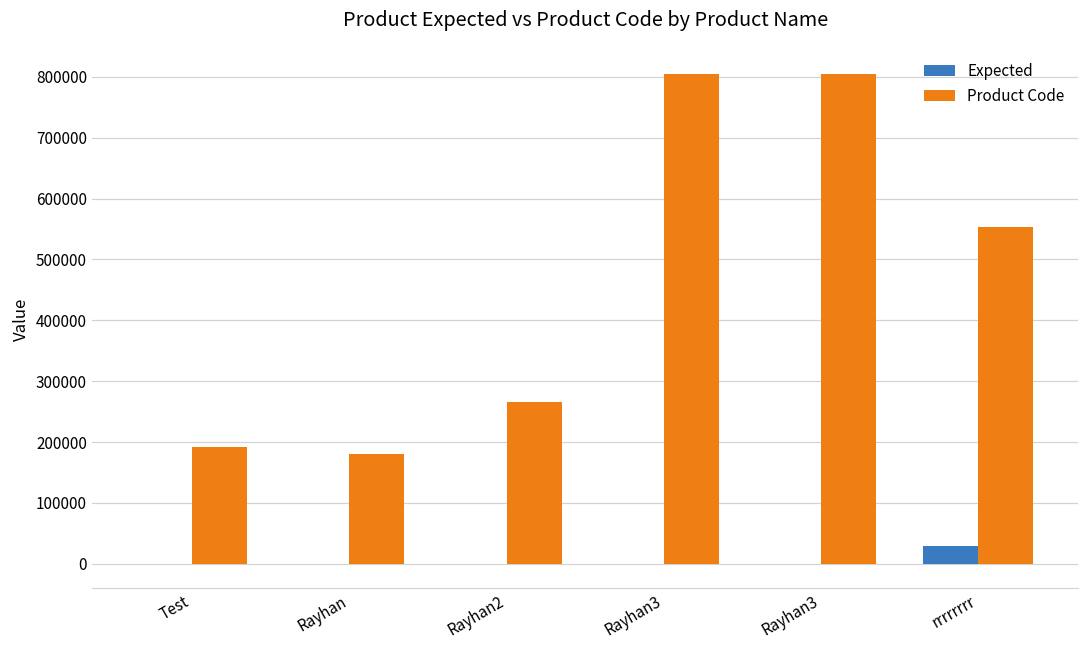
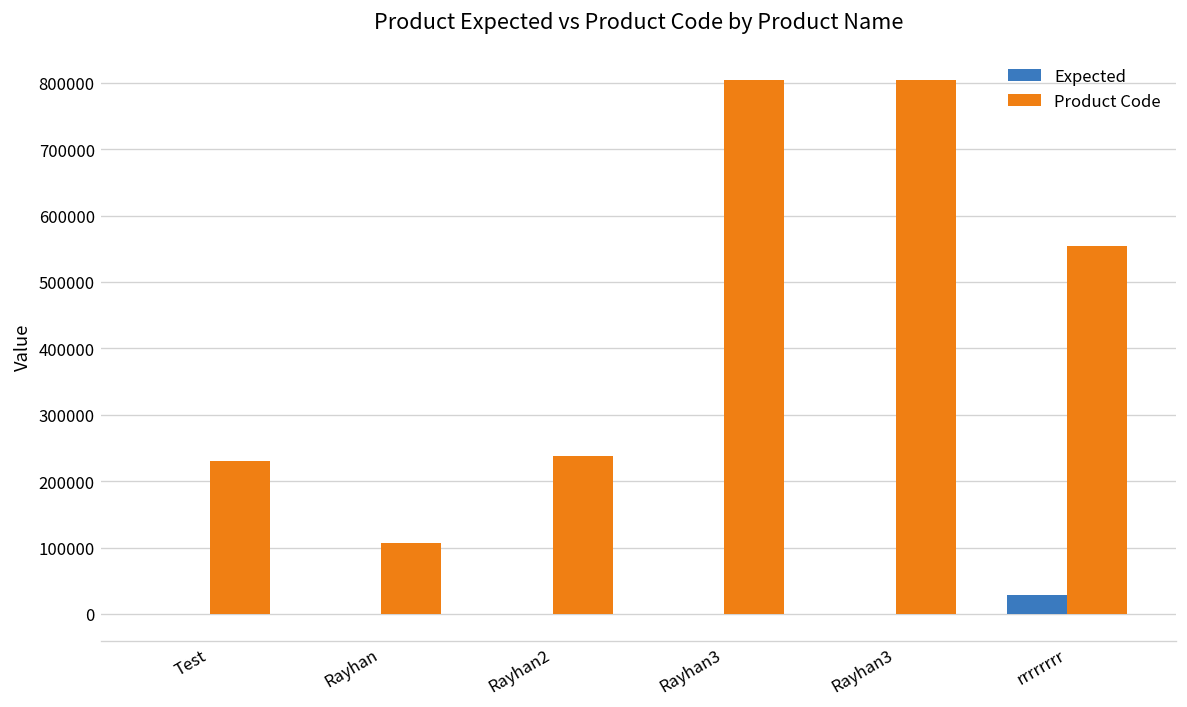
  {
    "Expected": {
      "rrrrrrrr": 30000
    },
    "Product Code": {
-     "Test": 190000,
-     "Rayhan": 180000,
-     "Rayhan2": 270000,
+     "Test": 230000,
+     "Rayhan": 110000,
+     "Rayhan2": 240000,
      "rrrrrrrr": 550000
    }
  }
